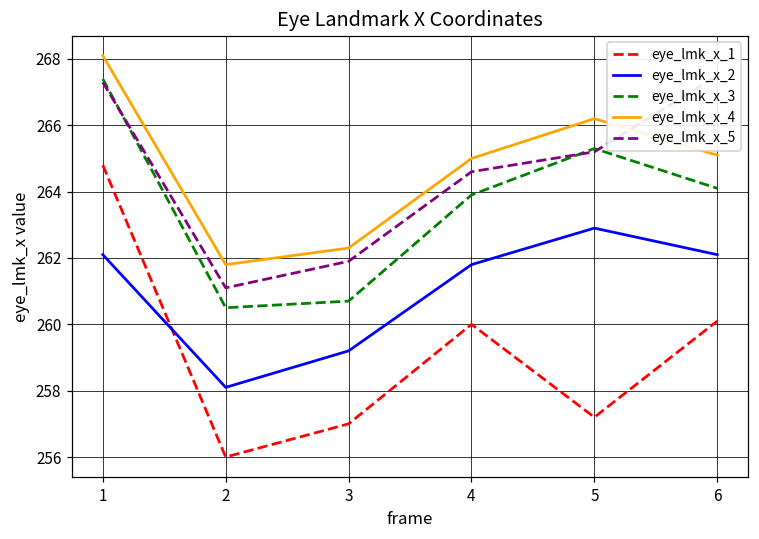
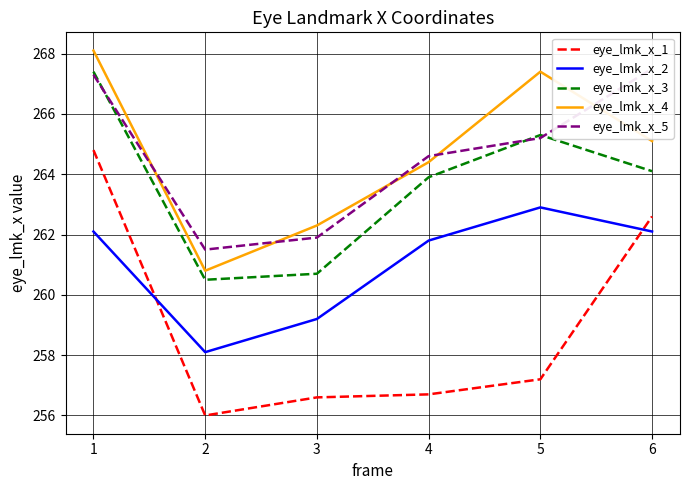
  {
    "eye_lmk_x_1": {
      "1": 264.8,
      "2": 256.0,
-     "3": 257.0,
-     "4": 260.0,
+     "3": 256.6,
+     "4": 256.7,
      "5": 257.2,
-     "6": 260.1
+     "6": 262.6
    },
    "eye_lmk_x_2": {
      "1": 262.1,
      "2": 258.1,
      "3": 259.2,
      "4": 261.8,
      "5": 262.9,
      "6": 262.1
    },
    "eye_lmk_x_3": {
      "1": 267.4,
      "2": 260.5,
      "3": 260.7,
      "4": 263.9,
      "5": 265.3,
      "6": 264.1
    },
    "eye_lmk_x_4": {
      "1": 268.1,
-     "2": 261.8,
+     "2": 260.8,
      "3": 262.3,
-     "4": 265.0,
-     "5": 266.2,
+     "4": 264.4,
+     "5": 267.4,
      "6": 265.1
    },
    "eye_lmk_x_5": {
      "1": 267.3,
-     "2": 261.1,
+     "2": 261.5,
      "3": 261.9,
      "4": 264.6,
      "5": 265.2
    }
  }
